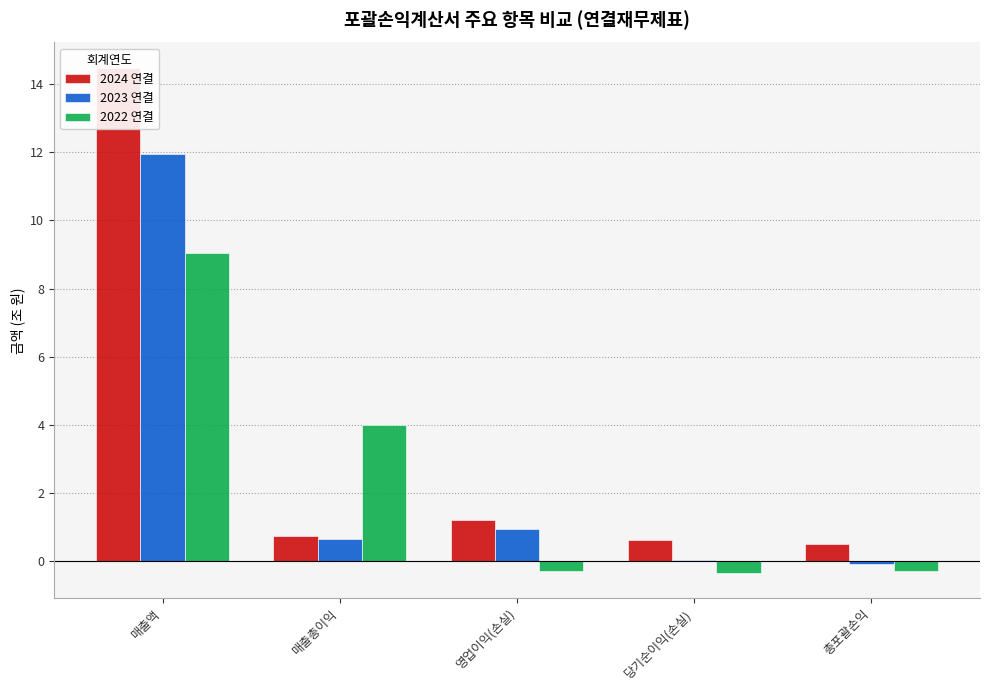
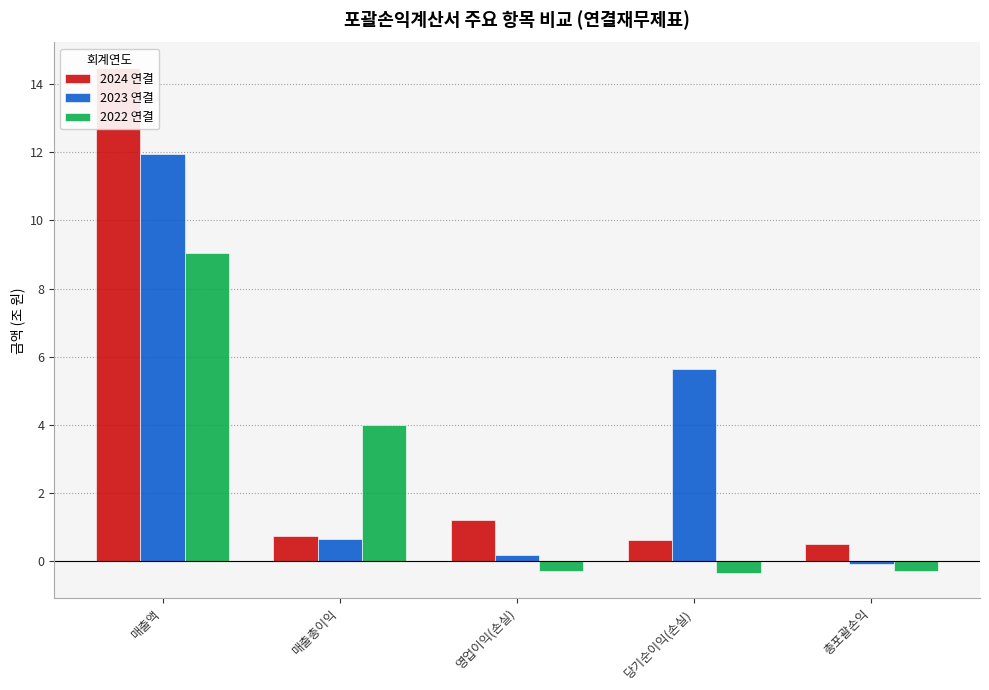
  {
    "2024 연결": {
      "매출총이익": 0.7,
      "영업이익(손실)": 1.2,
      "당기순이익(손실)": 0.6,
      "총포괄손익": 0.5
    },
    "2023 연결": {
      "매출액": 12.0,
      "매출총이익": 0.7,
-     "영업이익(손실)": 0.9,
-     "당기순이익(손실)": 0.0,
+     "영업이익(손실)": 0.2,
+     "당기순이익(손실)": 5.6,
      "총포괄손익": -0.1
    },
    "2022 연결": {
      "매출액": 9.0,
      "매출총이익": 4.0,
      "영업이익(손실)": -0.3,
      "당기순이익(손실)": -0.4,
      "총포괄손익": -0.3
    }
  }
